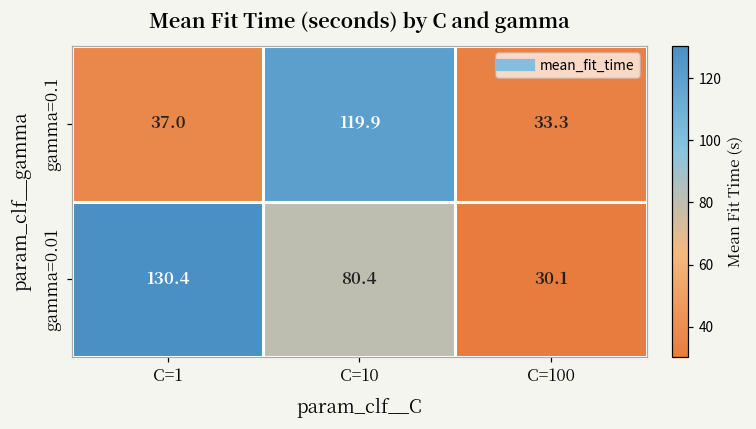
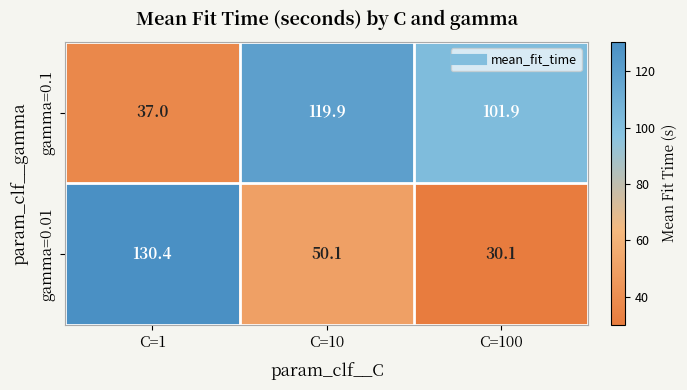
  {
    "gamma=0.1": {
      "C=1": 37.0,
      "C=10": 119.9,
-     "C=100": 33.3
+     "C=100": 101.9
    },
    "gamma=0.01": {
      "C=1": 130.4,
-     "C=10": 80.4,
+     "C=10": 50.1,
      "C=100": 30.1
    }
  }
